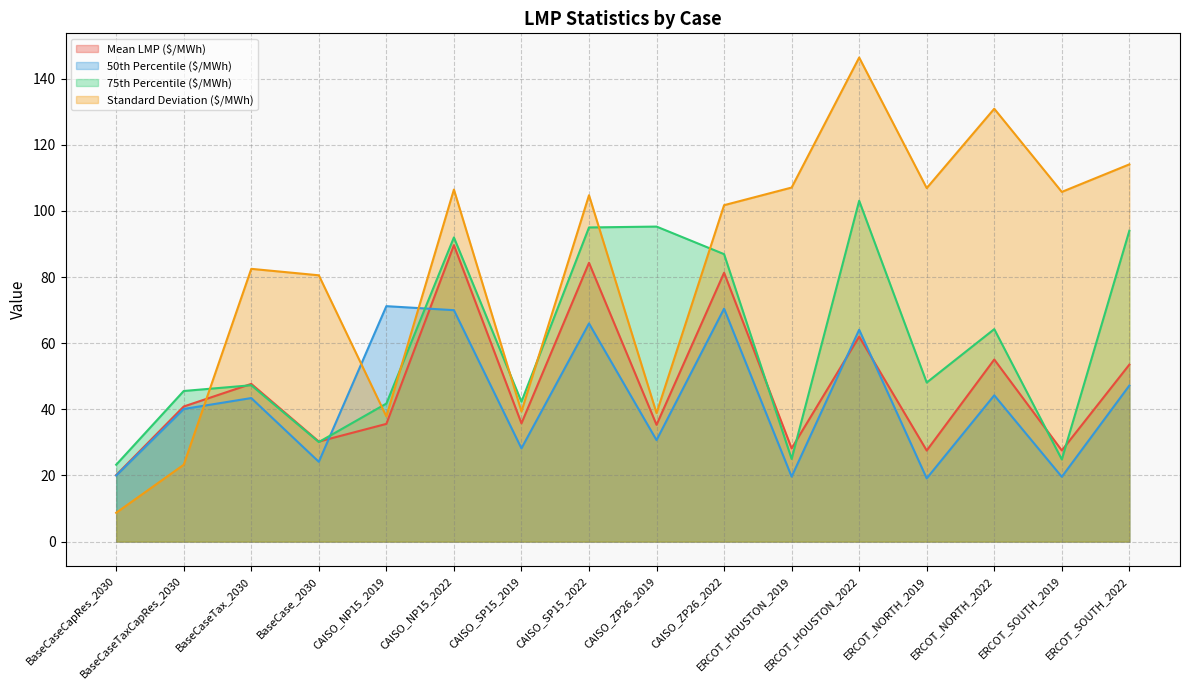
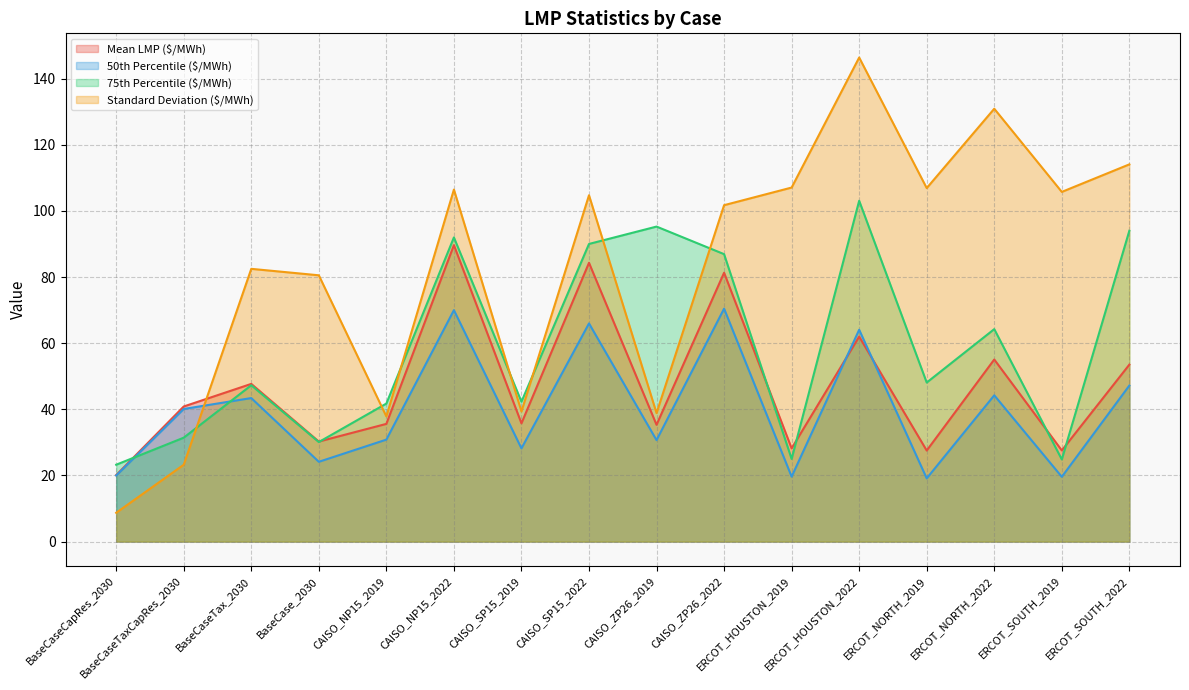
  {
    "50th Percentile ($/MWh)": {
      "BaseCaseTax_2030": 43,
      "BaseCase_2030": 24,
-     "CAISO_NP15_2019": 71,
+     "CAISO_NP15_2019": 31,
      "CAISO_NP15_2022": 70,
      "CAISO_SP15_2019": 28,
      "CAISO_SP15_2022": 66,
      "CAISO_ZP26_2019": 31,
      "CAISO_ZP26_2022": 70,
      "ERCOT_HOUSTON_2019": 20,
      "ERCOT_HOUSTON_2022": 64,
      "ERCOT_NORTH_2019": 19,
      "ERCOT_NORTH_2022": 44,
      "ERCOT_SOUTH_2019": 20,
      "ERCOT_SOUTH_2022": 47
    },
    "75th Percentile ($/MWh)": {
      "BaseCaseCapRes_2030": 23,
-     "BaseCaseTaxCapRes_2030": 46,
+     "BaseCaseTaxCapRes_2030": 31,
      "CAISO_NP15_2019": 42,
      "CAISO_NP15_2022": 92,
      "CAISO_SP15_2019": 42,
-     "CAISO_SP15_2022": 95,
+     "CAISO_SP15_2022": 90,
      "CAISO_ZP26_2019": 95,
      "CAISO_ZP26_2022": 87,
      "ERCOT_HOUSTON_2019": 25,
      "ERCOT_HOUSTON_2022": 103,
      "ERCOT_NORTH_2019": 48,
      "ERCOT_NORTH_2022": 64,
      "ERCOT_SOUTH_2019": 25,
      "ERCOT_SOUTH_2022": 94
    }
  }
